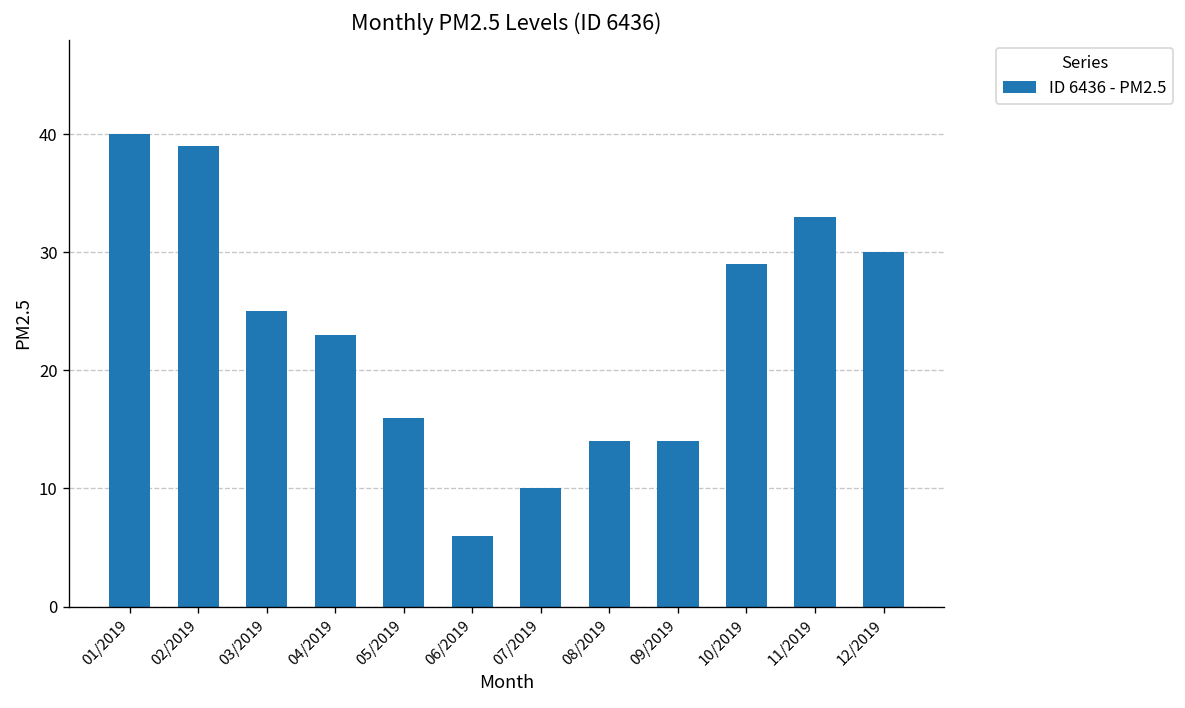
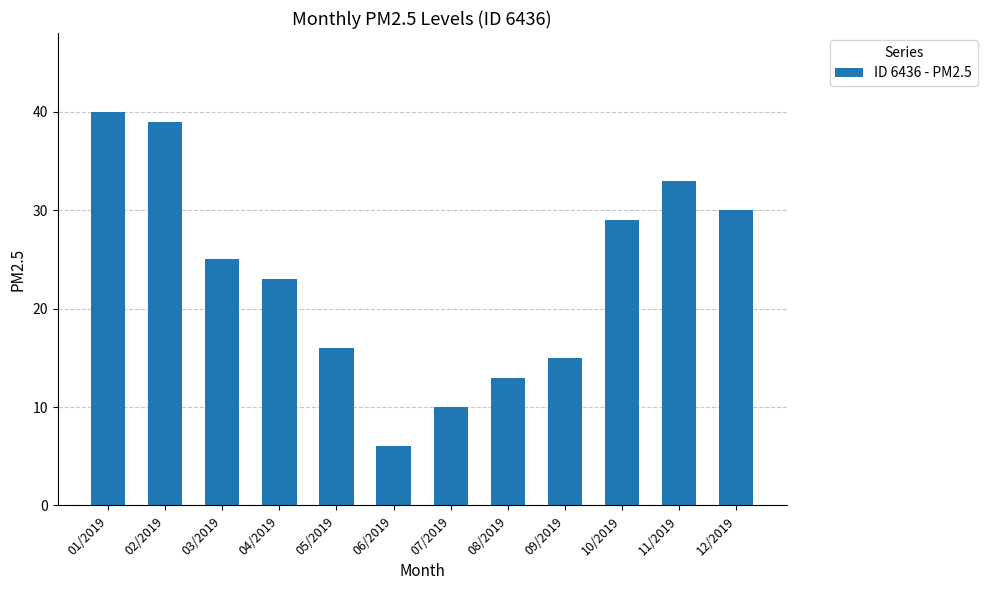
  {
    "01/2019": 40,
    "02/2019": 39,
    "03/2019": 25,
    "04/2019": 23,
    "05/2019": 16,
    "06/2019": 6,
    "07/2019": 10,
-   "08/2019": 14,
-   "09/2019": 14,
+   "08/2019": 13,
+   "09/2019": 15,
    "10/2019": 29,
    "11/2019": 33,
    "12/2019": 30
  }
